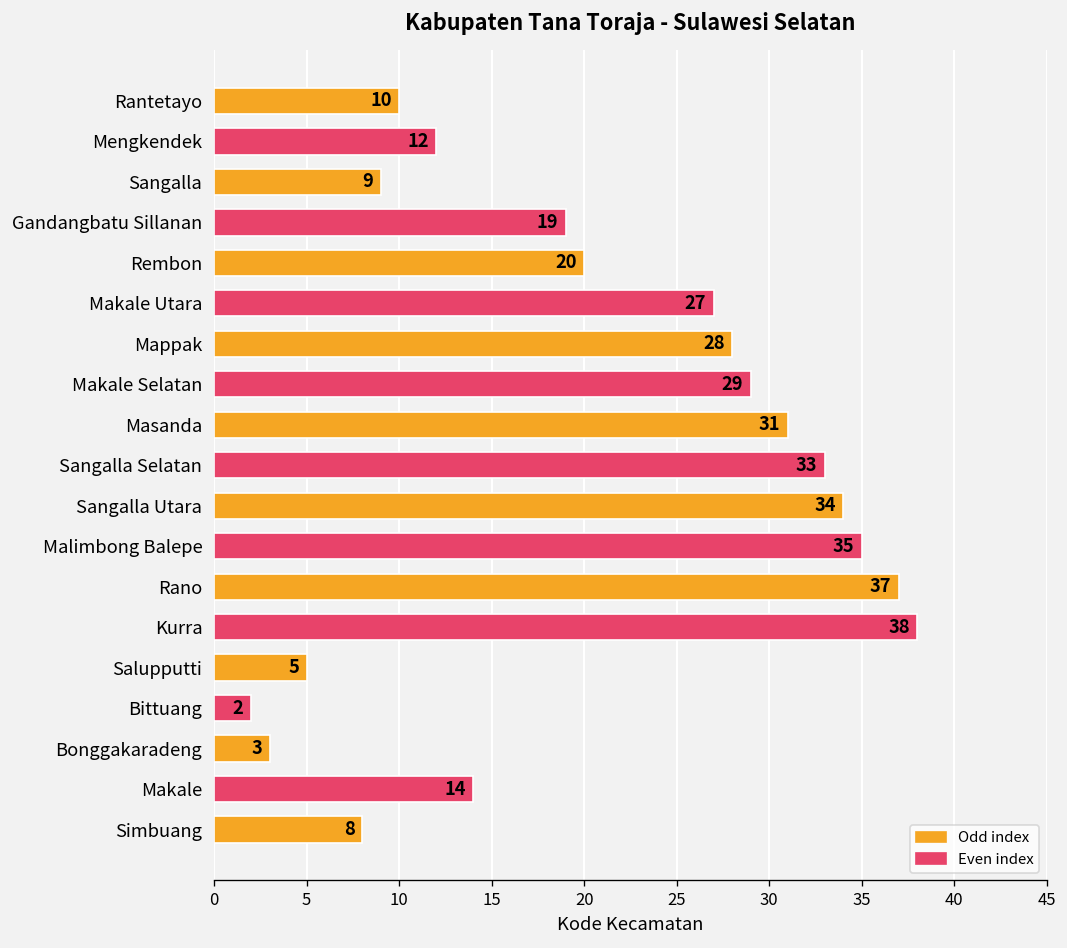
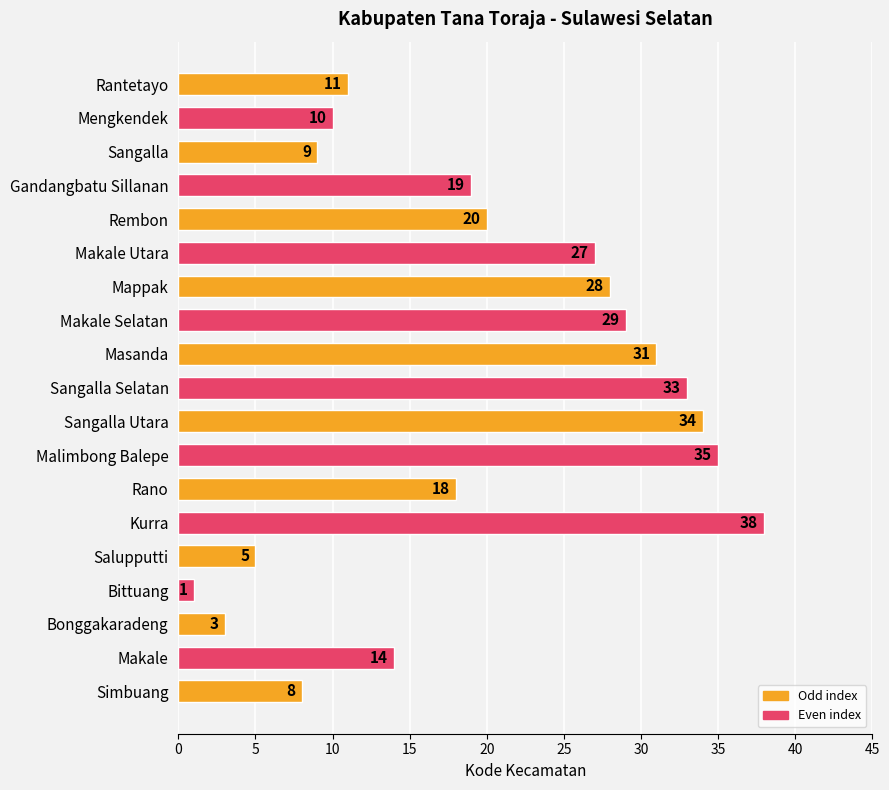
  {
-   "Rantetayo": 10,
-   "Mengkendek": 12,
+   "Rantetayo": 11,
+   "Mengkendek": 10,
    "Sangalla": 9,
    "Gandangbatu Sillanan": 19,
    "Rembon": 20,
    "Makale Utara": 27,
    "Mappak": 28,
    "Makale Selatan": 29,
    "Masanda": 31,
    "Sangalla Selatan": 33,
    "Sangalla Utara": 34,
    "Malimbong Balepe": 35,
-   "Rano": 37,
+   "Rano": 18,
    "Kurra": 38,
    "Salupputti": 5,
-   "Bittuang": 2,
+   "Bittuang": 1,
    "Bonggakaradeng": 3,
    "Makale": 14,
    "Simbuang": 8
  }
